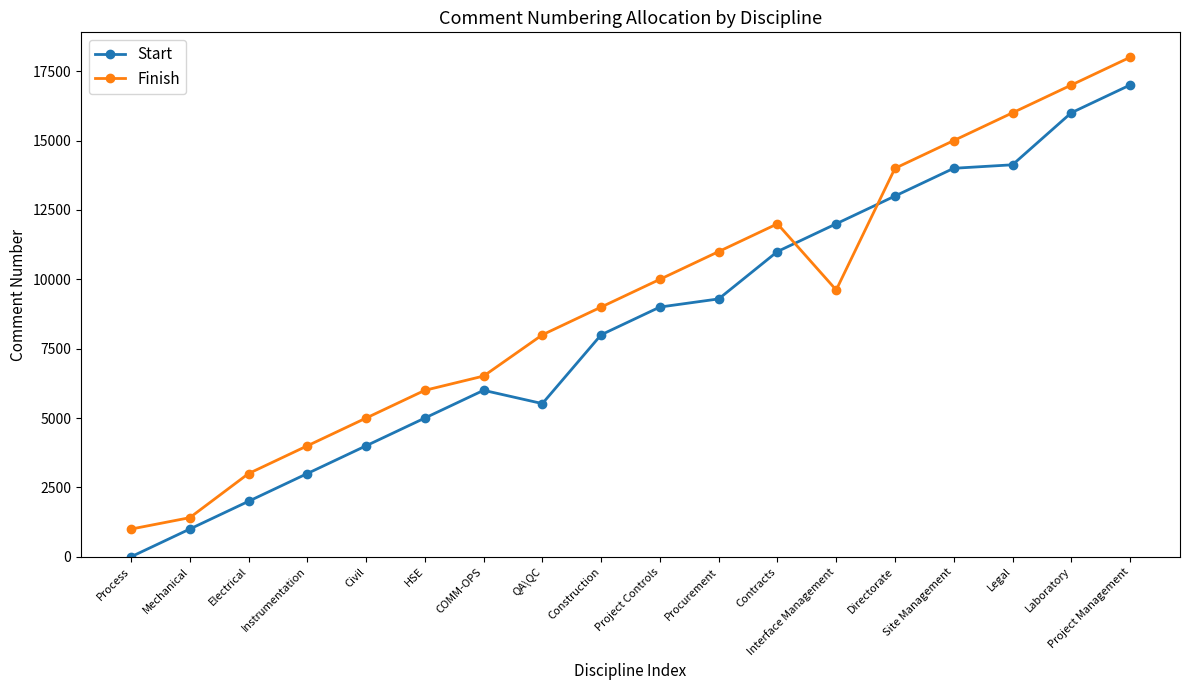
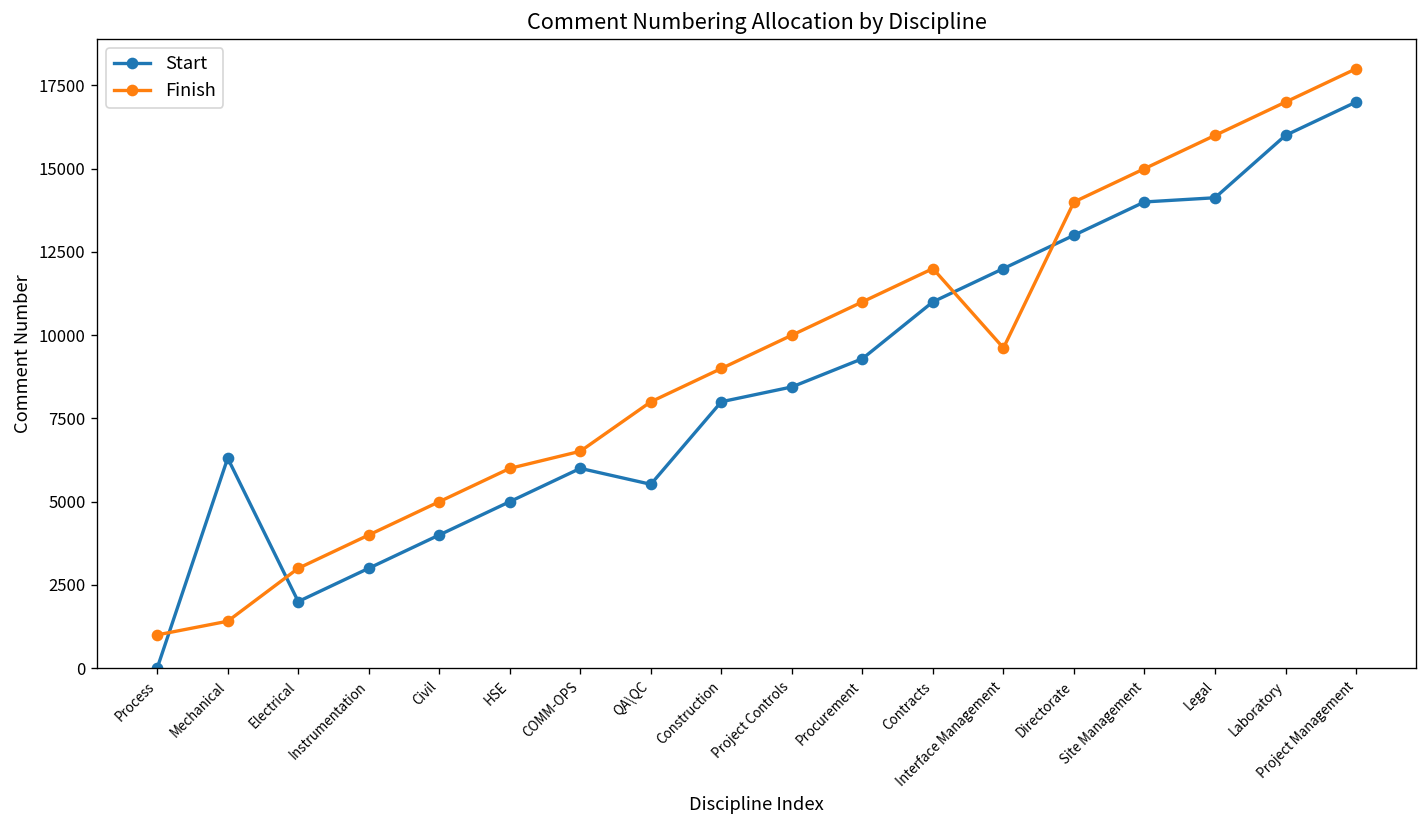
  {
    "Start": {
      "Process": 0,
-     "Mechanical": 1000,
+     "Mechanical": 6300,
      "Electrical": 2000,
      "Instrumentation": 3000,
      "Civil": 4000,
      "HSE": 5000,
      "COMM-OPS": 6000,
      "QA\\QC": 5500,
      "Construction": 8000,
-     "Project Controls": 9000,
+     "Project Controls": 8400,
      "Procurement": 9300,
      "Contracts": 11000,
      "Interface Management": 12000,
      "Directorate": 13000,
      "Site Management": 14000,
      "Legal": 14100,
      "Laboratory": 16000,
      "Project Management": 17000
    },
    "Finish": {
      "Process": 1000,
      "Mechanical": 1400,
      "Electrical": 3000,
      "Instrumentation": 4000,
      "Civil": 5000,
      "HSE": 6000,
      "COMM-OPS": 6500,
      "QA\\QC": 8000,
      "Construction": 9000,
      "Project Controls": 10000,
      "Procurement": 11000,
      "Contracts": 12000,
      "Interface Management": 9600,
      "Directorate": 14000,
      "Site Management": 15000,
      "Legal": 16000,
      "Laboratory": 17000,
      "Project Management": 18000
    }
  }
